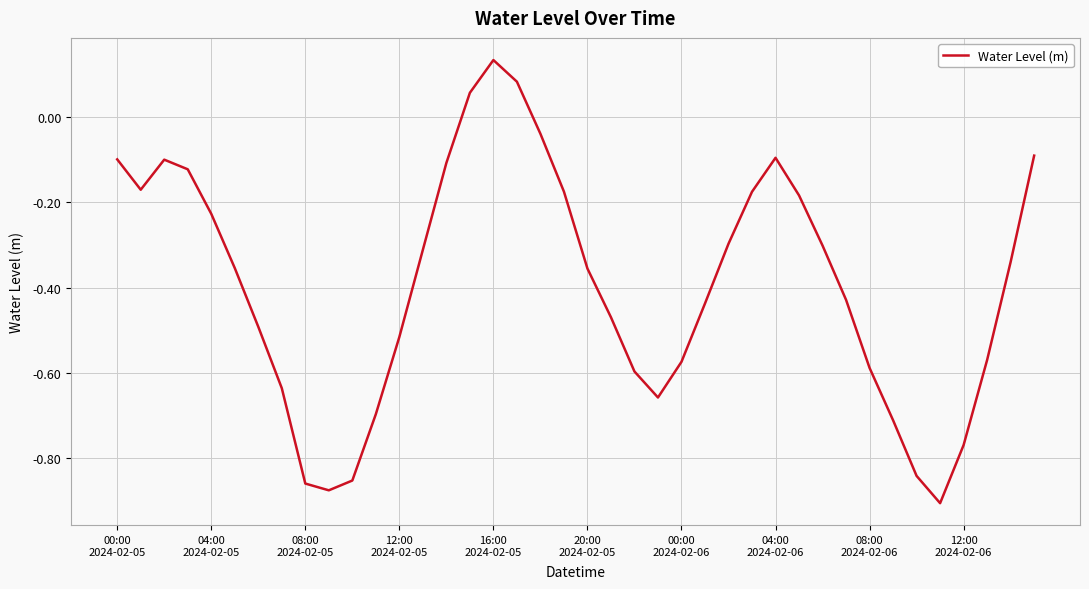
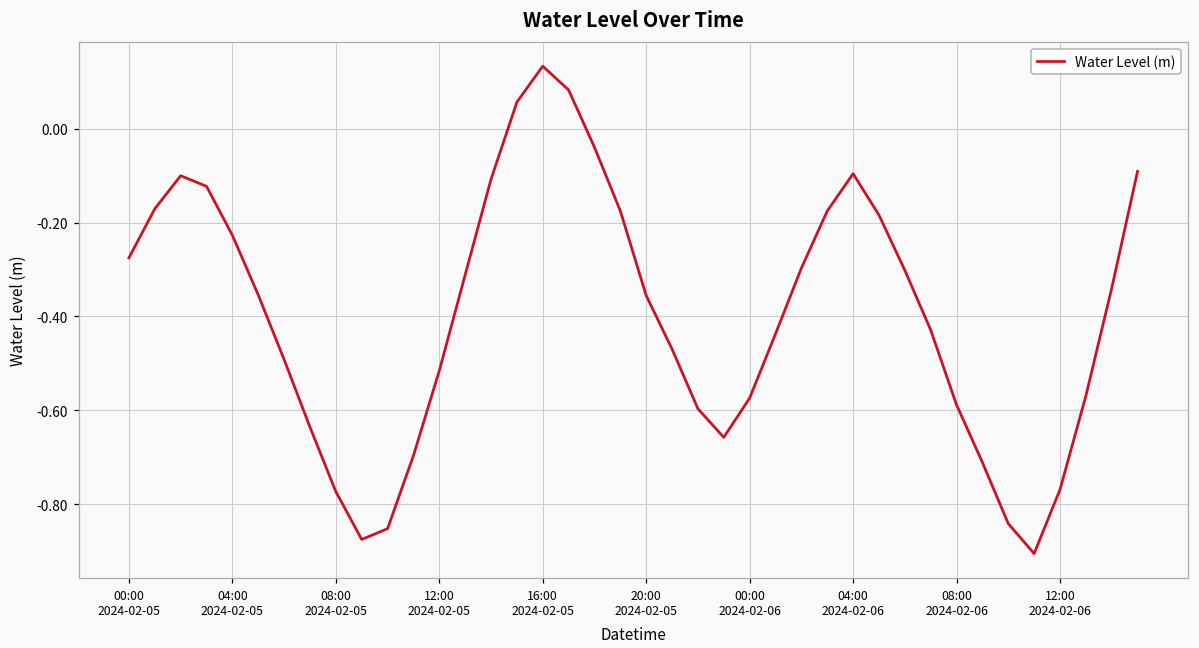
  {
-   "00:00 2024-02-05": -0.10,
+   "00:00 2024-02-05": -0.28,
    "04:00 2024-02-05": -0.23,
-   "08:00 2024-02-05": -0.86,
+   "08:00 2024-02-05": -0.77,
    "12:00 2024-02-05": -0.52,
    "16:00 2024-02-05": 0.13,
    "20:00 2024-02-05": -0.36,
    "00:00 2024-02-06": -0.57,
    "04:00 2024-02-06": -0.10,
    "08:00 2024-02-06": -0.59,
    "12:00 2024-02-06": -0.77
  }
